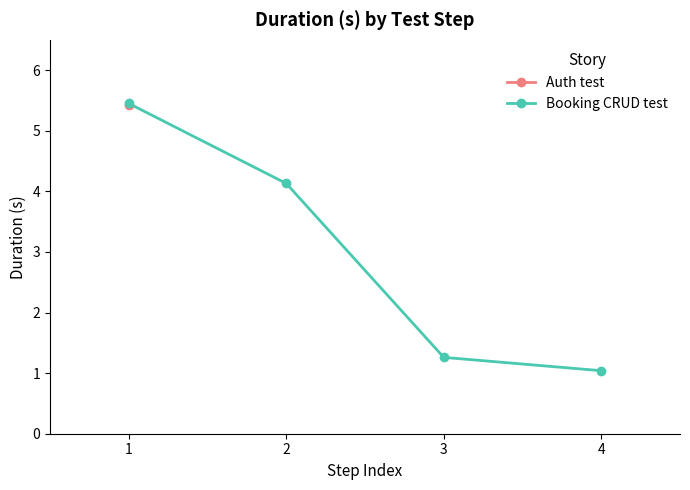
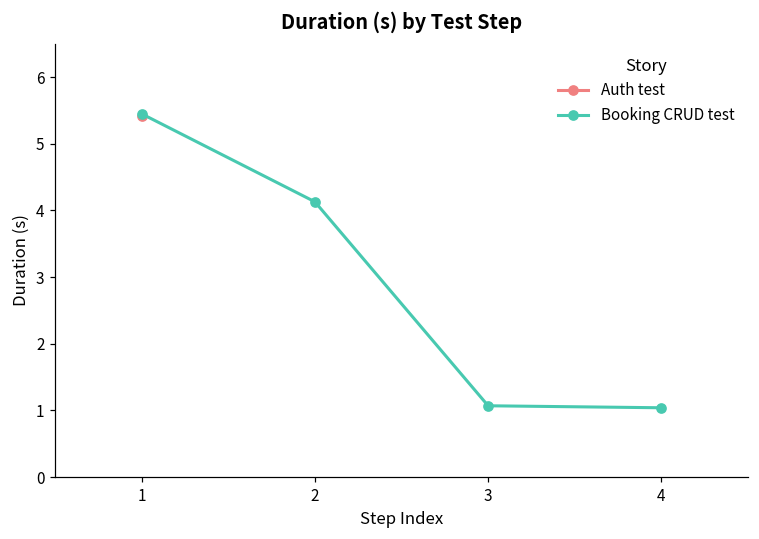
  {
    "Booking CRUD test": {
      "2": 4.1,
-     "3": 1.3,
+     "3": 1.1,
      "4": 1.0
    }
  }
